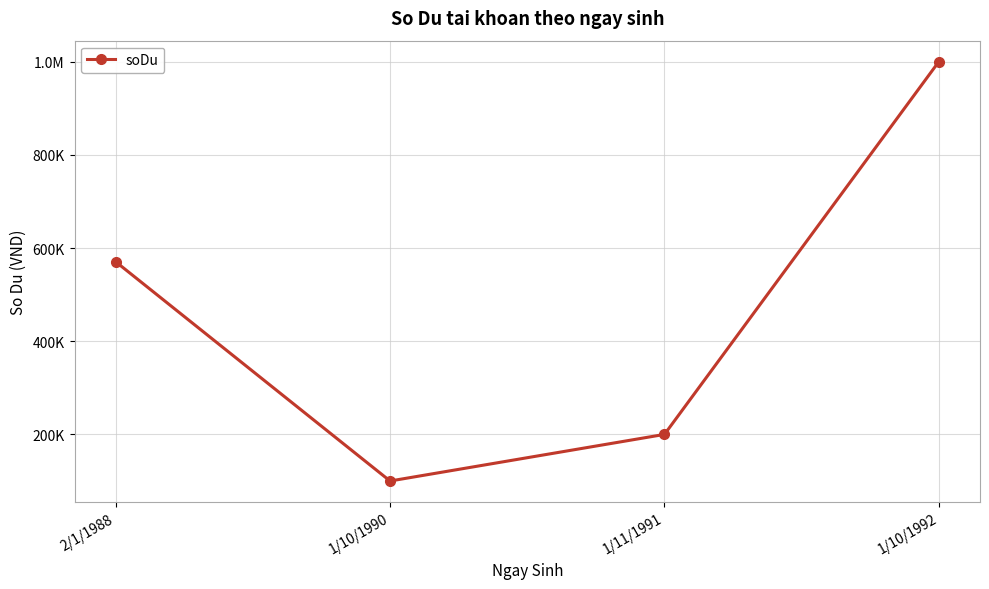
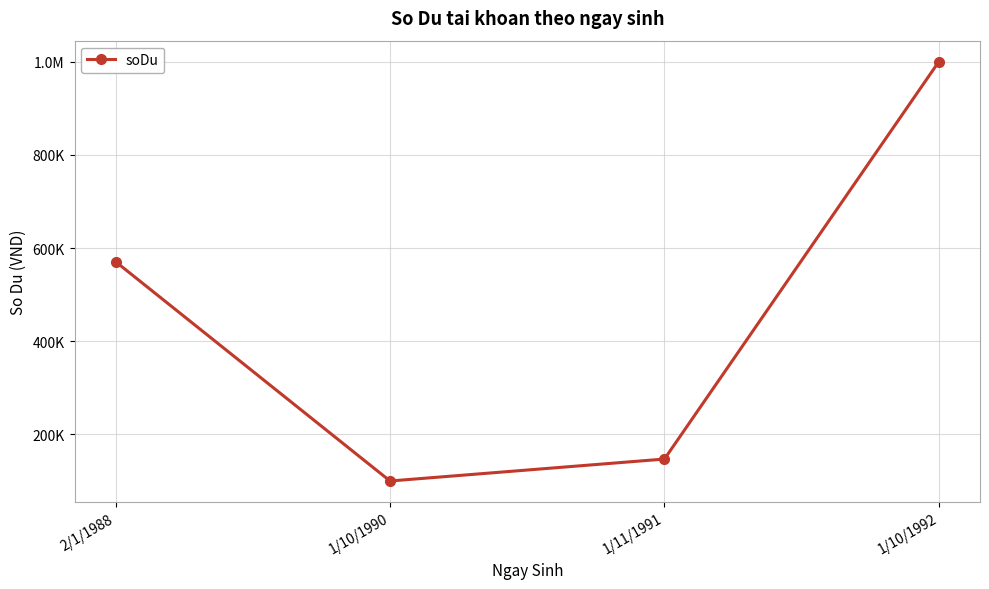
  {
    "2/1/1988": 570000,
    "1/10/1990": 100000,
-   "1/11/1991": 200000,
+   "1/11/1991": 150000,
    "1/10/1992": 1000000
  }
